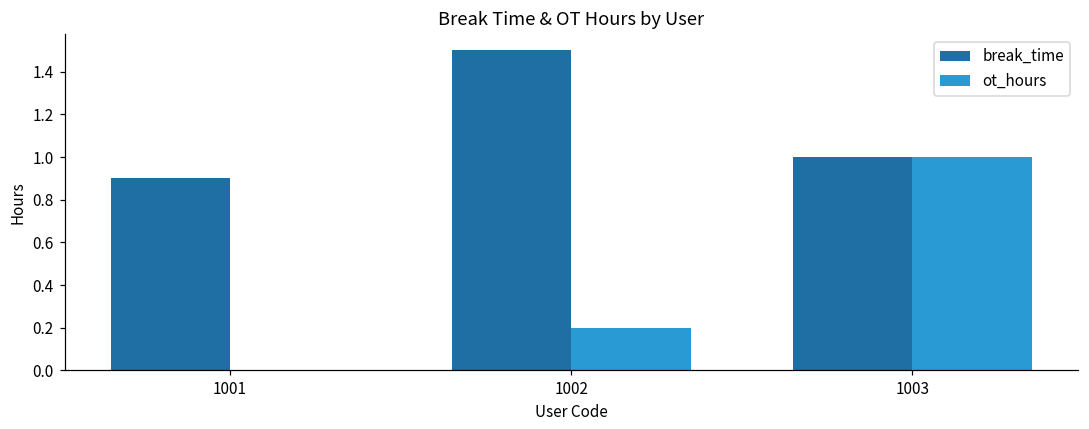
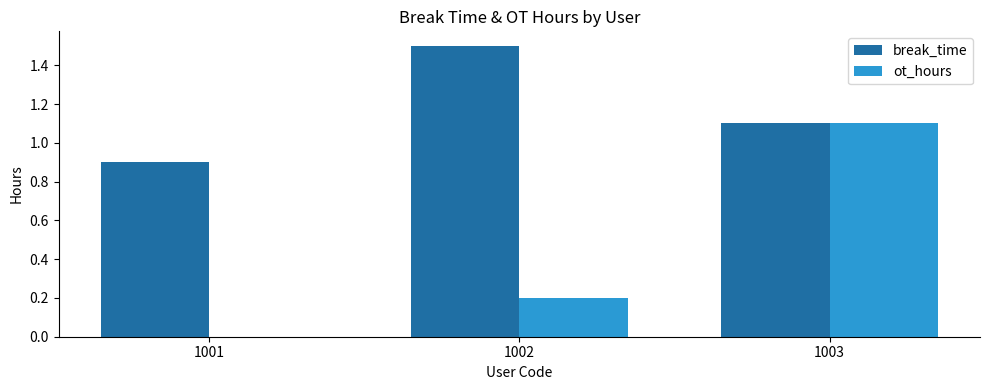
  {
    "break_time": {
      "1001": 0.9,
      "1002": 1.5,
-     "1003": 1.0
+     "1003": 1.1
    },
    "ot_hours": {
      "1001": 0.0,
      "1002": 0.2,
-     "1003": 1.0
+     "1003": 1.1
    }
  }
